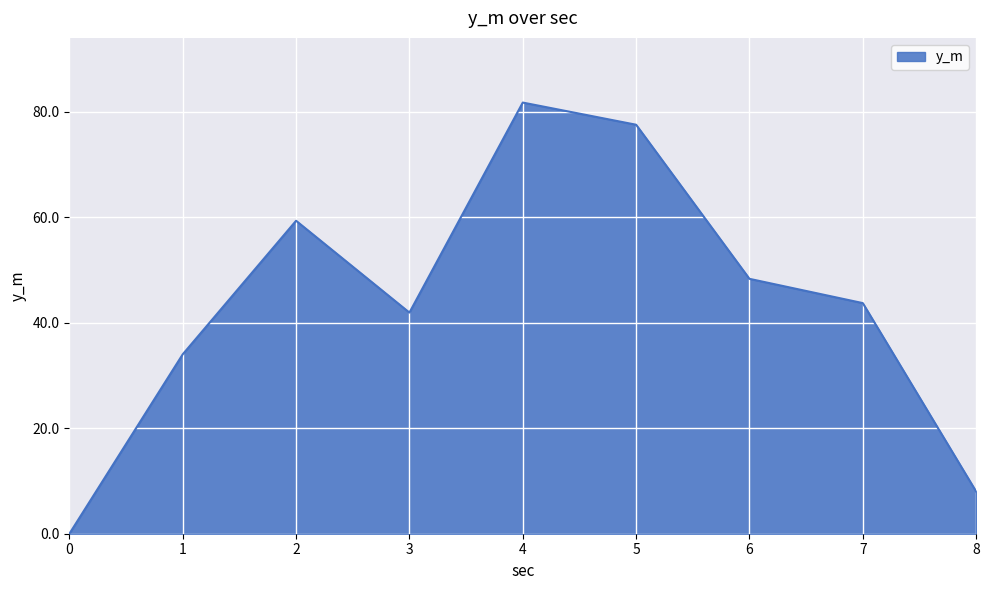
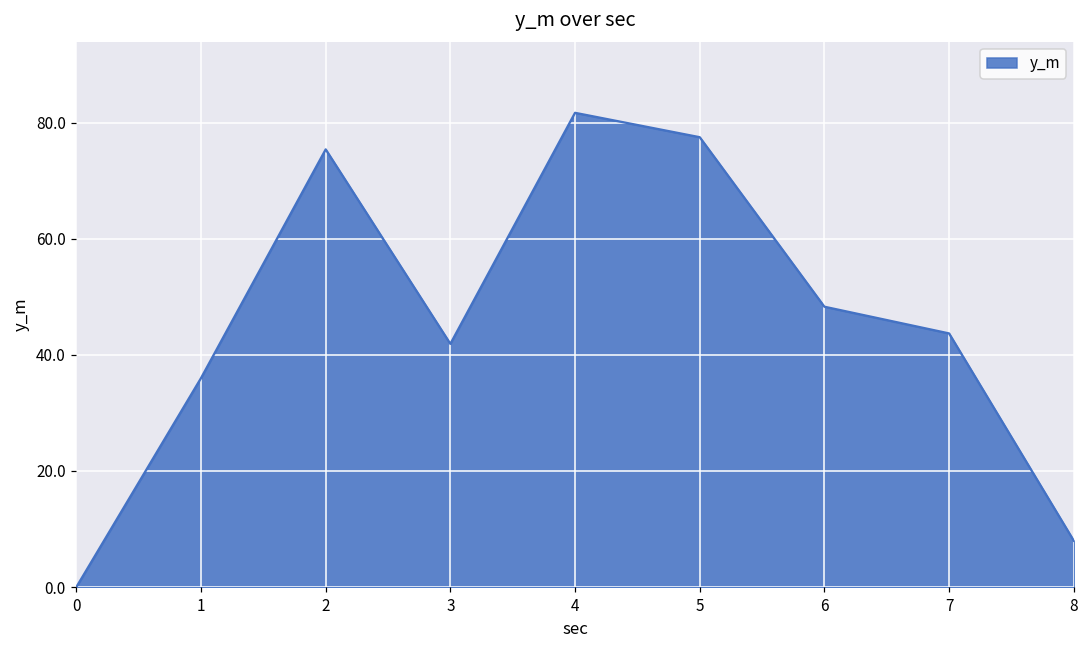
  {
    "0": 0,
-   "1": 34,
-   "2": 59,
+   "1": 36,
+   "2": 75,
    "3": 42,
    "4": 82,
    "5": 78,
    "6": 48,
    "7": 44,
    "8": 8
  }
